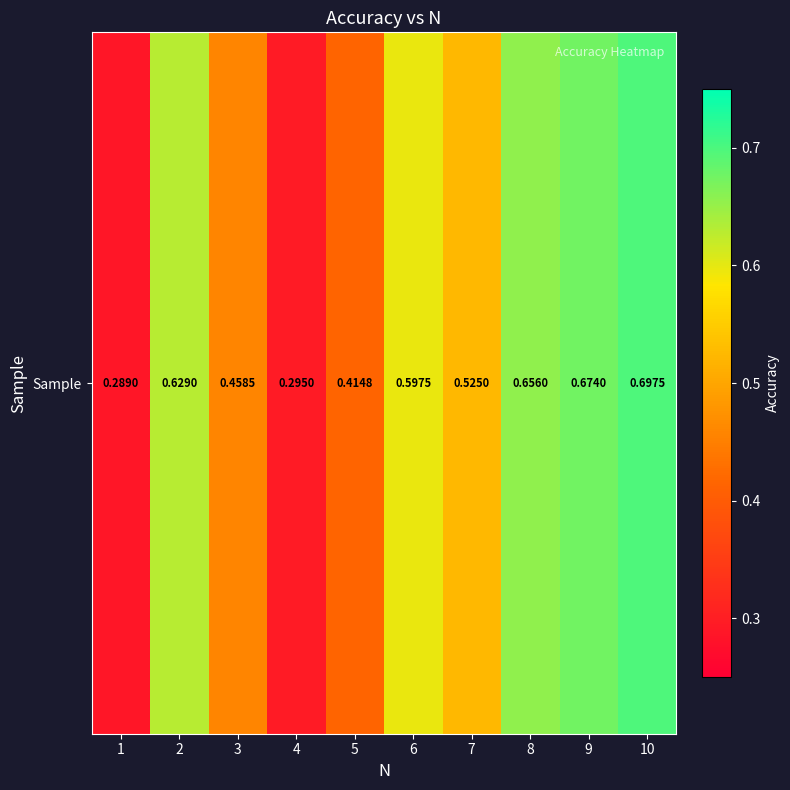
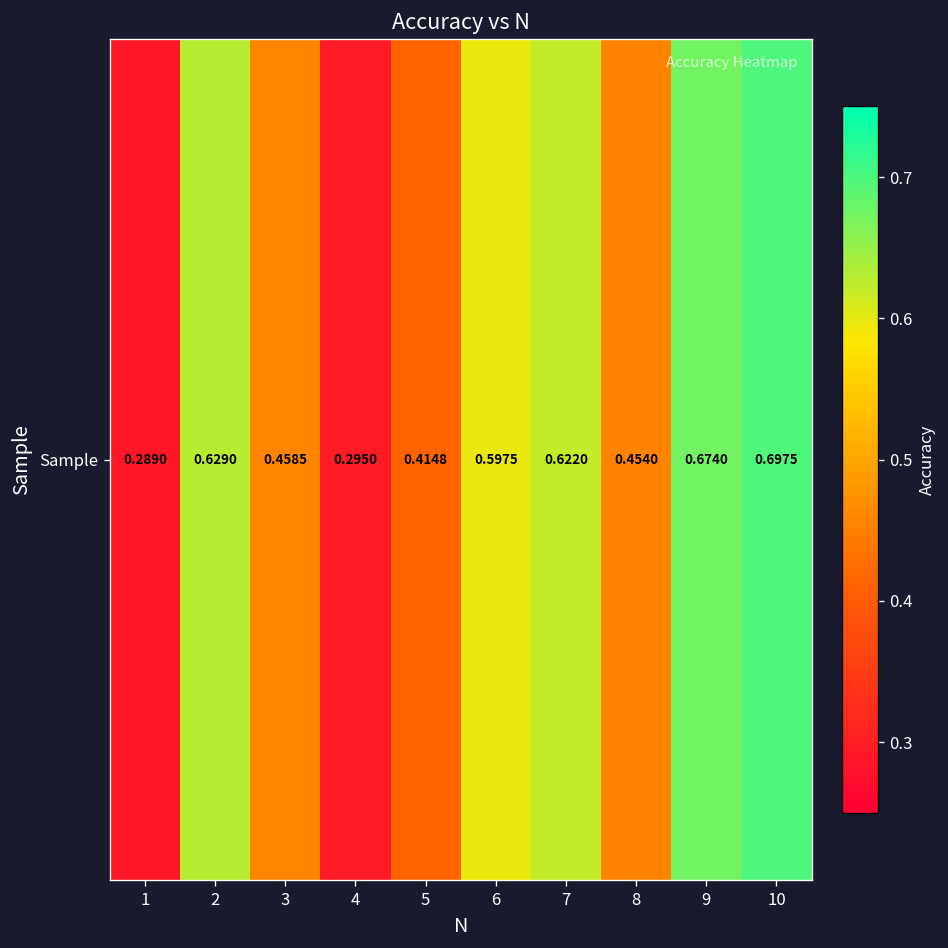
  {
    "Sample": {
      "1": 0.2890,
      "2": 0.6290,
      "3": 0.4585,
      "4": 0.2950,
      "5": 0.4148,
      "6": 0.5975,
-     "7": 0.5250,
-     "8": 0.6560,
+     "7": 0.6220,
+     "8": 0.4540,
      "10": 0.6975
    }
  }
